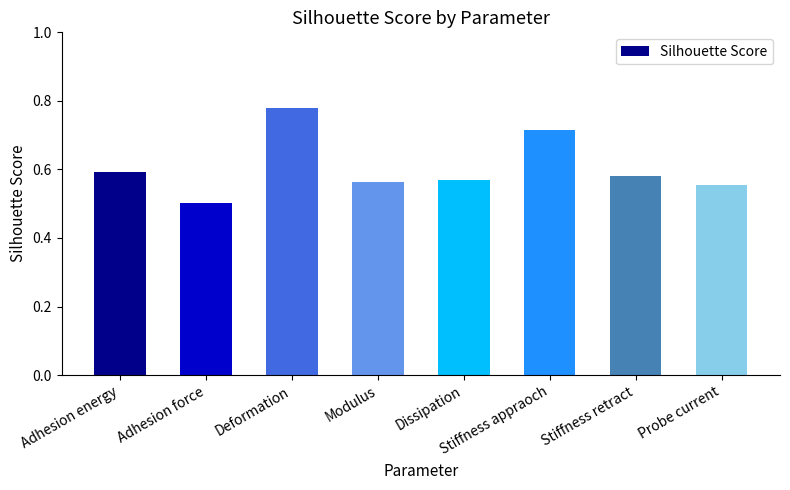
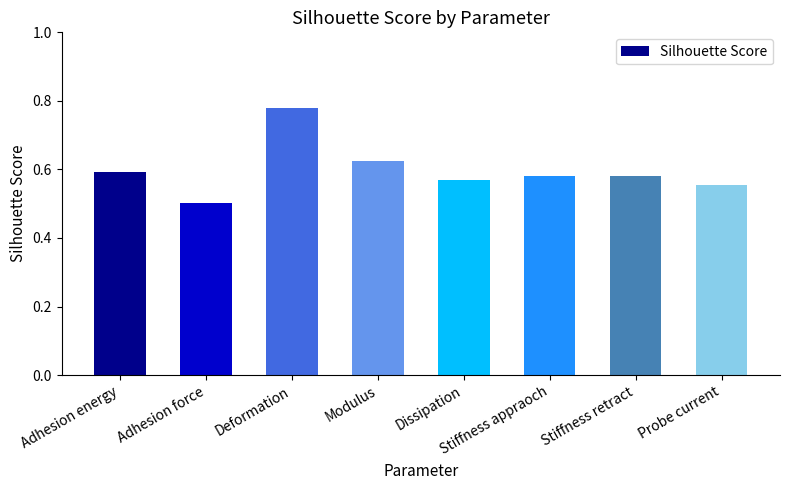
  {
    "Adhesion energy": 0.59,
    "Adhesion force": 0.50,
    "Deformation": 0.78,
-   "Modulus": 0.56,
+   "Modulus": 0.62,
    "Dissipation": 0.57,
-   "Stiffness appraoch": 0.71,
+   "Stiffness appraoch": 0.58,
    "Stiffness retract": 0.58,
    "Probe current": 0.55
  }
